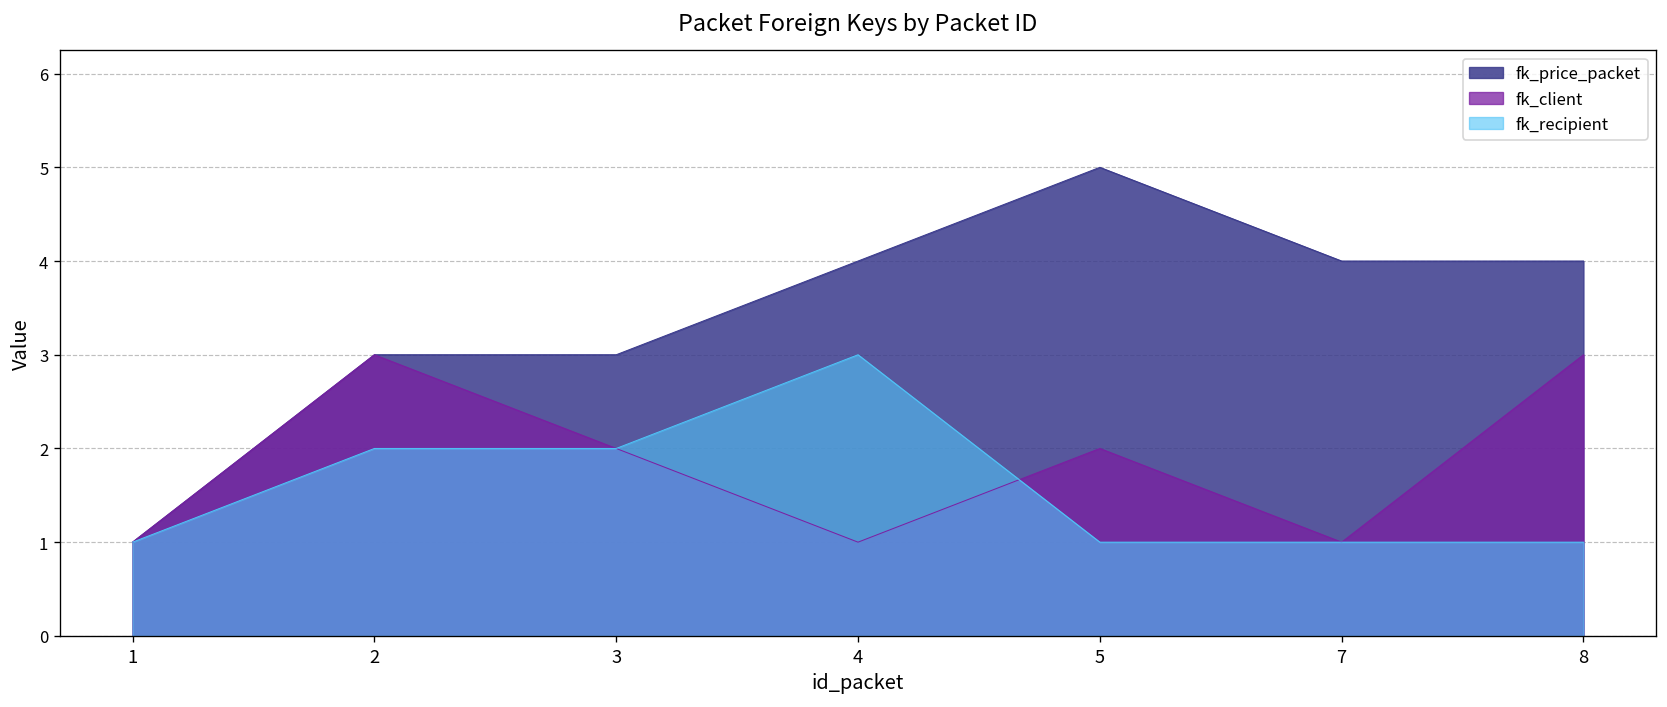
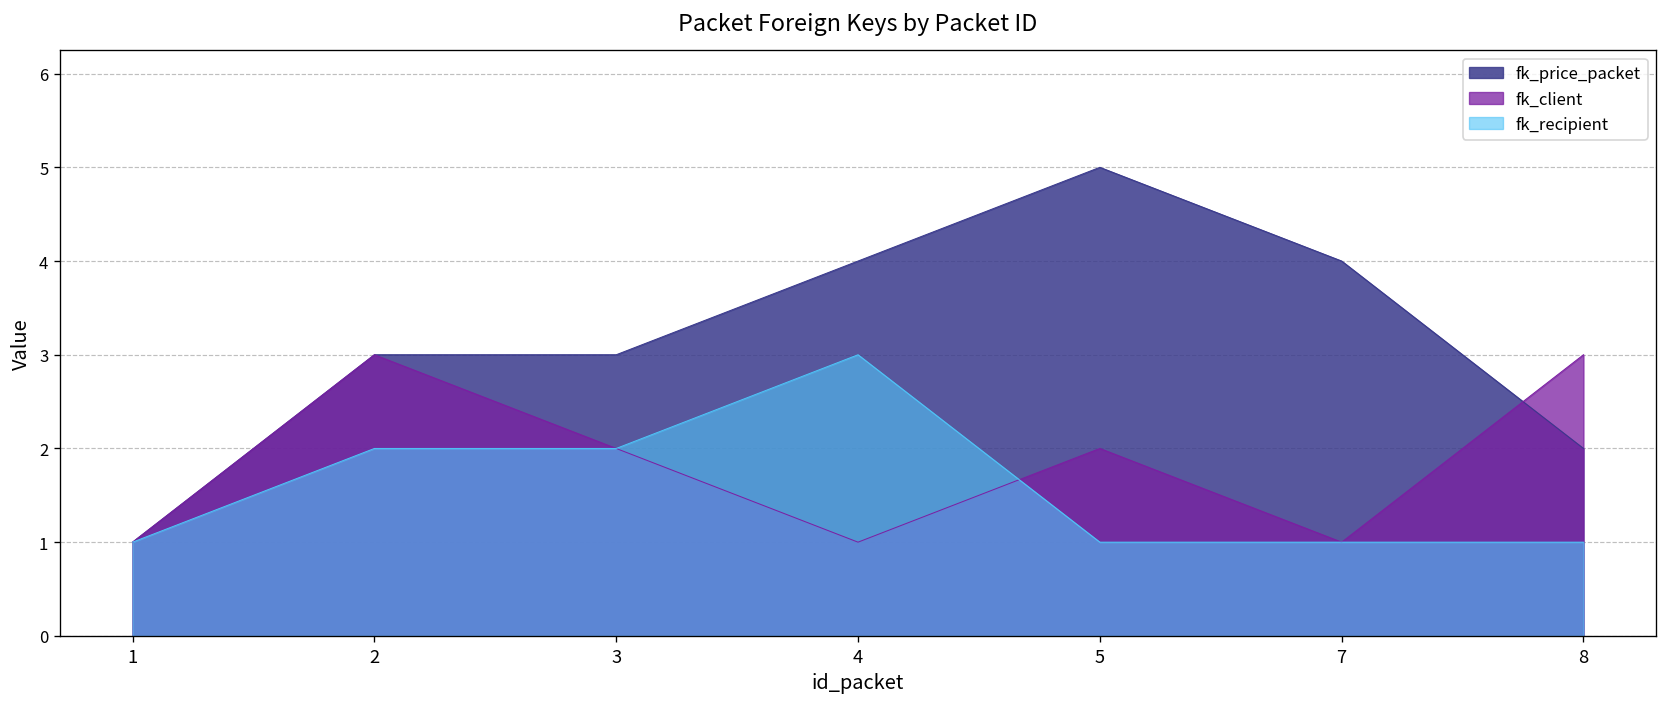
  {
    "fk_price_packet": {
      "3": 3,
      "4": 4,
      "5": 5,
      "7": 4,
-     "8": 4
+     "8": 2
    },
    "fk_client": {
      "4": 1,
      "5": 2,
      "8": 3
    },
    "fk_recipient": {
      "2": 2,
      "4": 3,
      "5": 1,
      "8": 1
    }
  }
